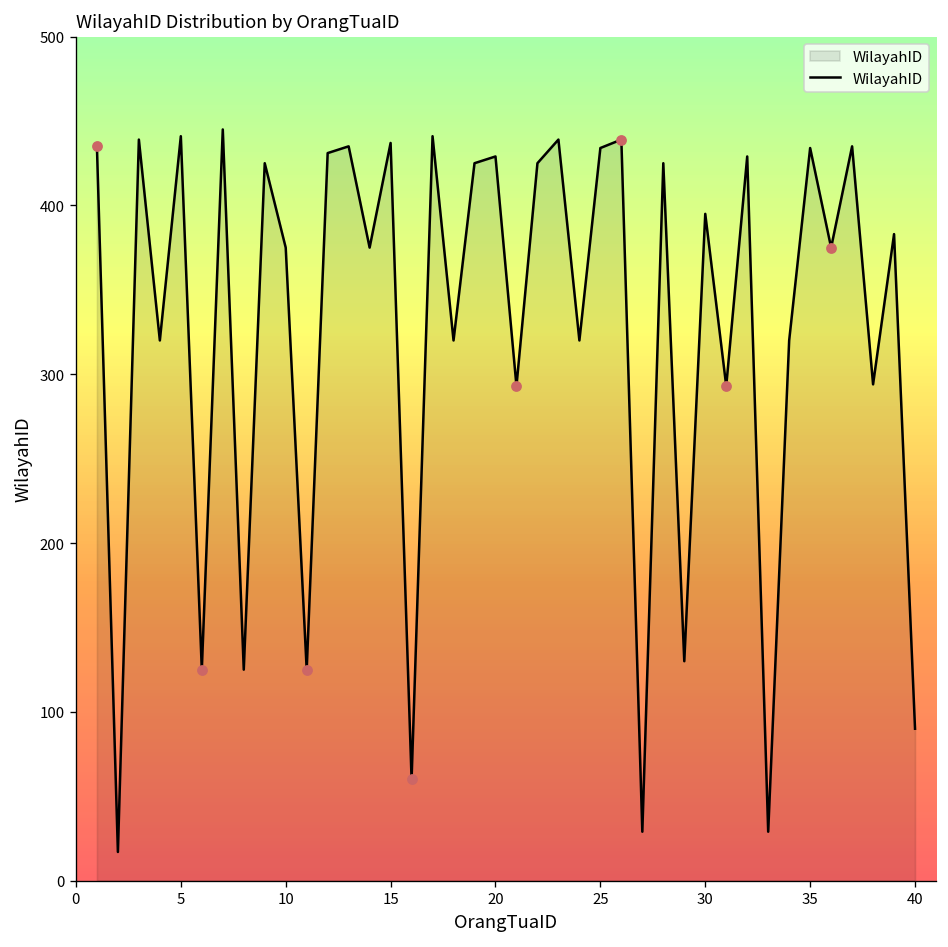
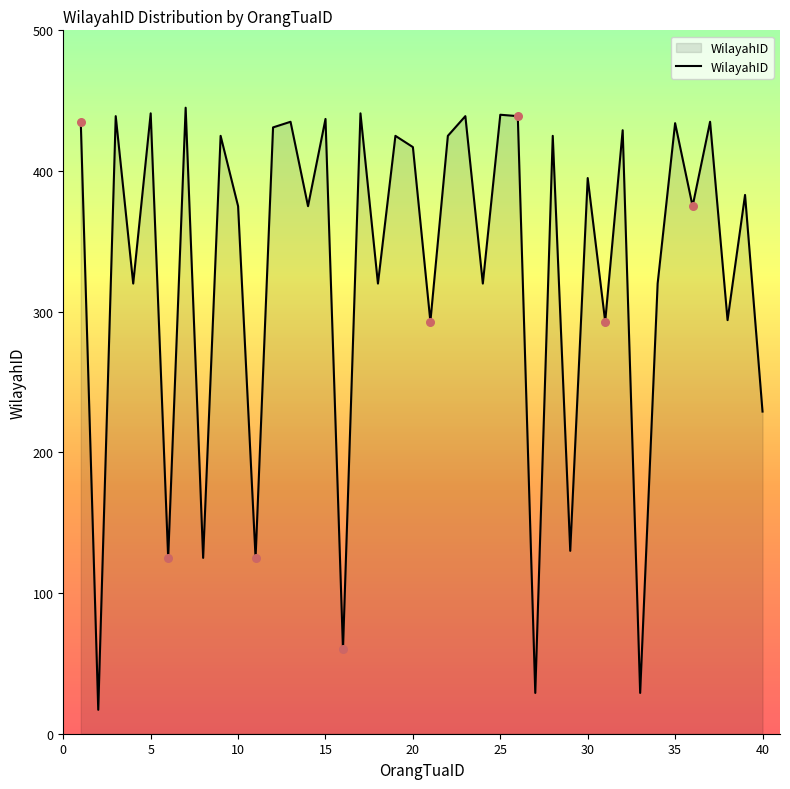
  {
    "WilayahID": {
      "5": 441,
      "10": 375,
      "15": 437,
-     "20": 429,
-     "25": 434,
+     "20": 417,
+     "25": 440,
      "30": 395,
      "35": 434,
-     "40": 90
+     "40": 229
    }
  }
